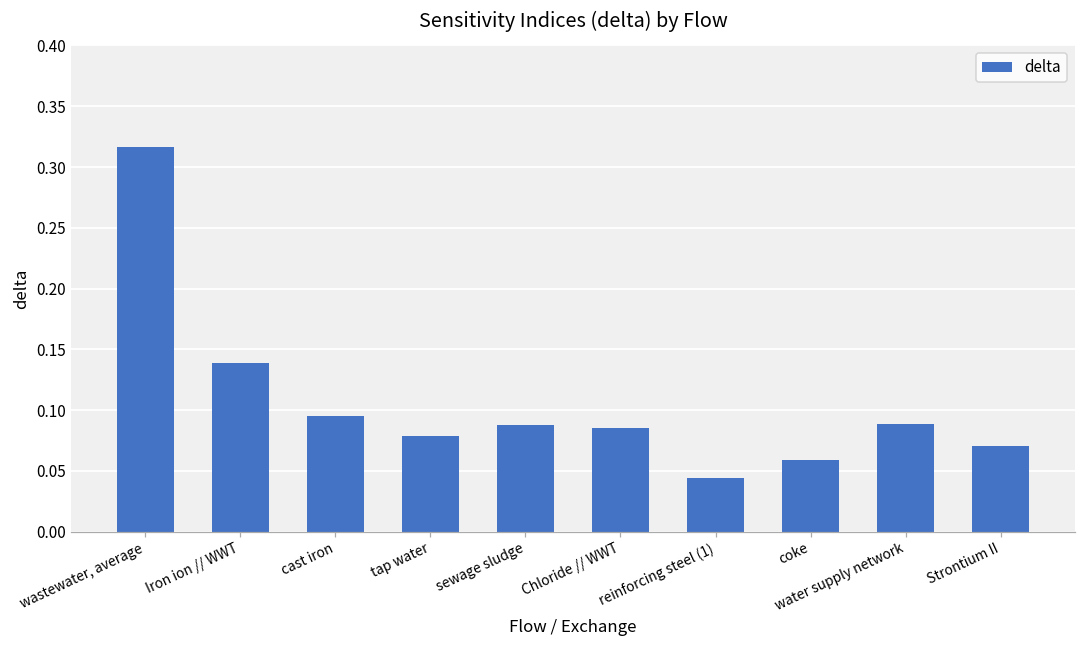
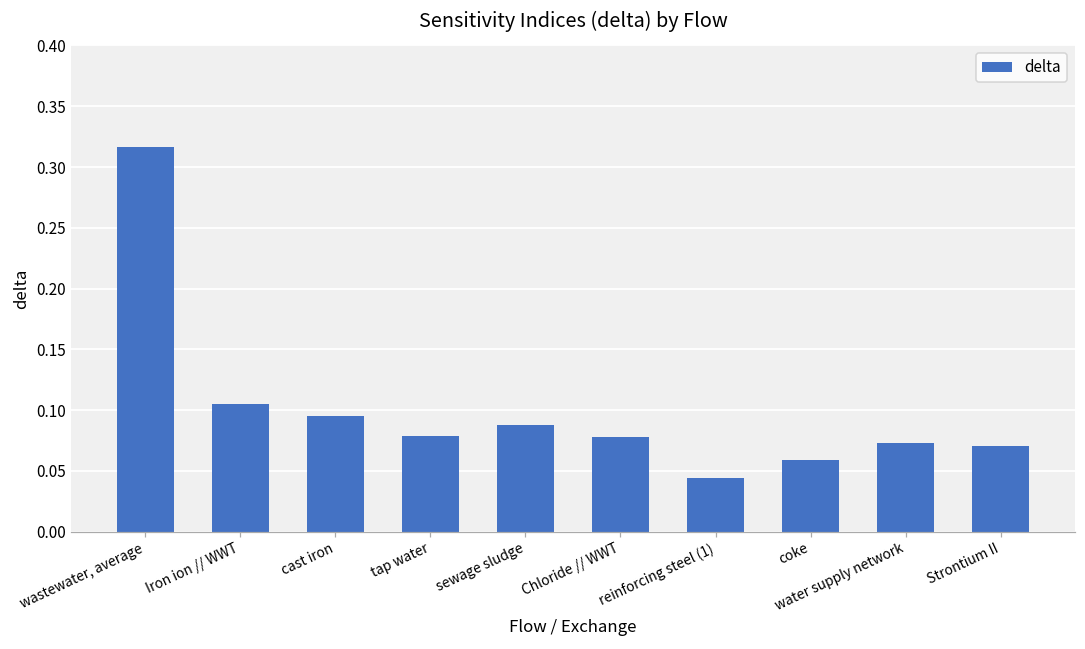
  {
    "wastewater, average": 0.316,
-   "Iron ion // WWT": 0.139,
+   "Iron ion // WWT": 0.105,
    "cast iron": 0.095,
    "tap water": 0.079,
    "sewage sludge": 0.088,
-   "Chloride // WWT": 0.085,
+   "Chloride // WWT": 0.078,
    "reinforcing steel (1)": 0.044,
    "coke": 0.059,
-   "water supply network": 0.089,
+   "water supply network": 0.073,
    "Strontium II": 0.070
  }
